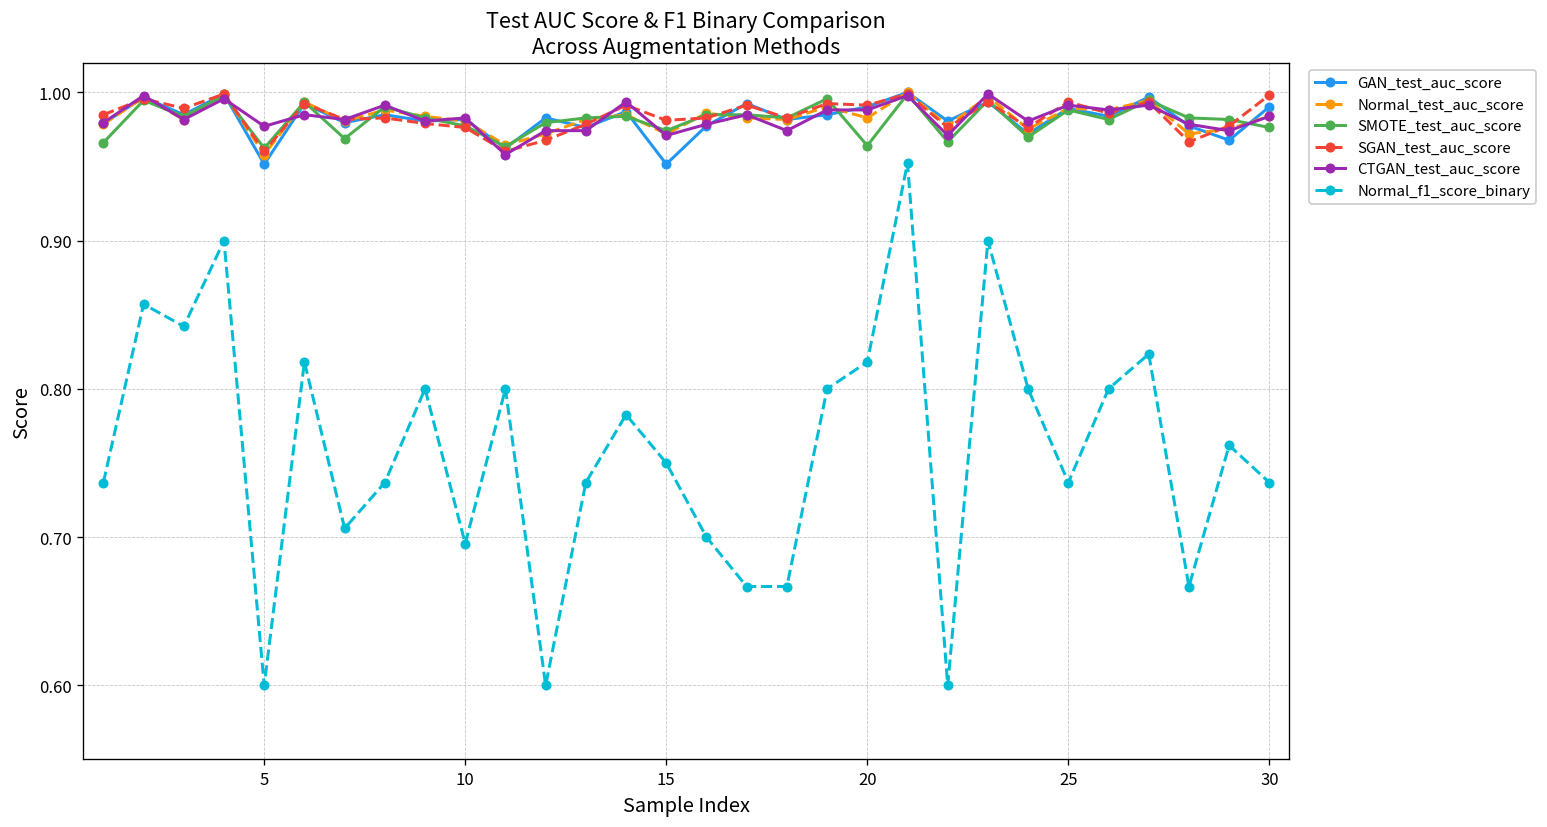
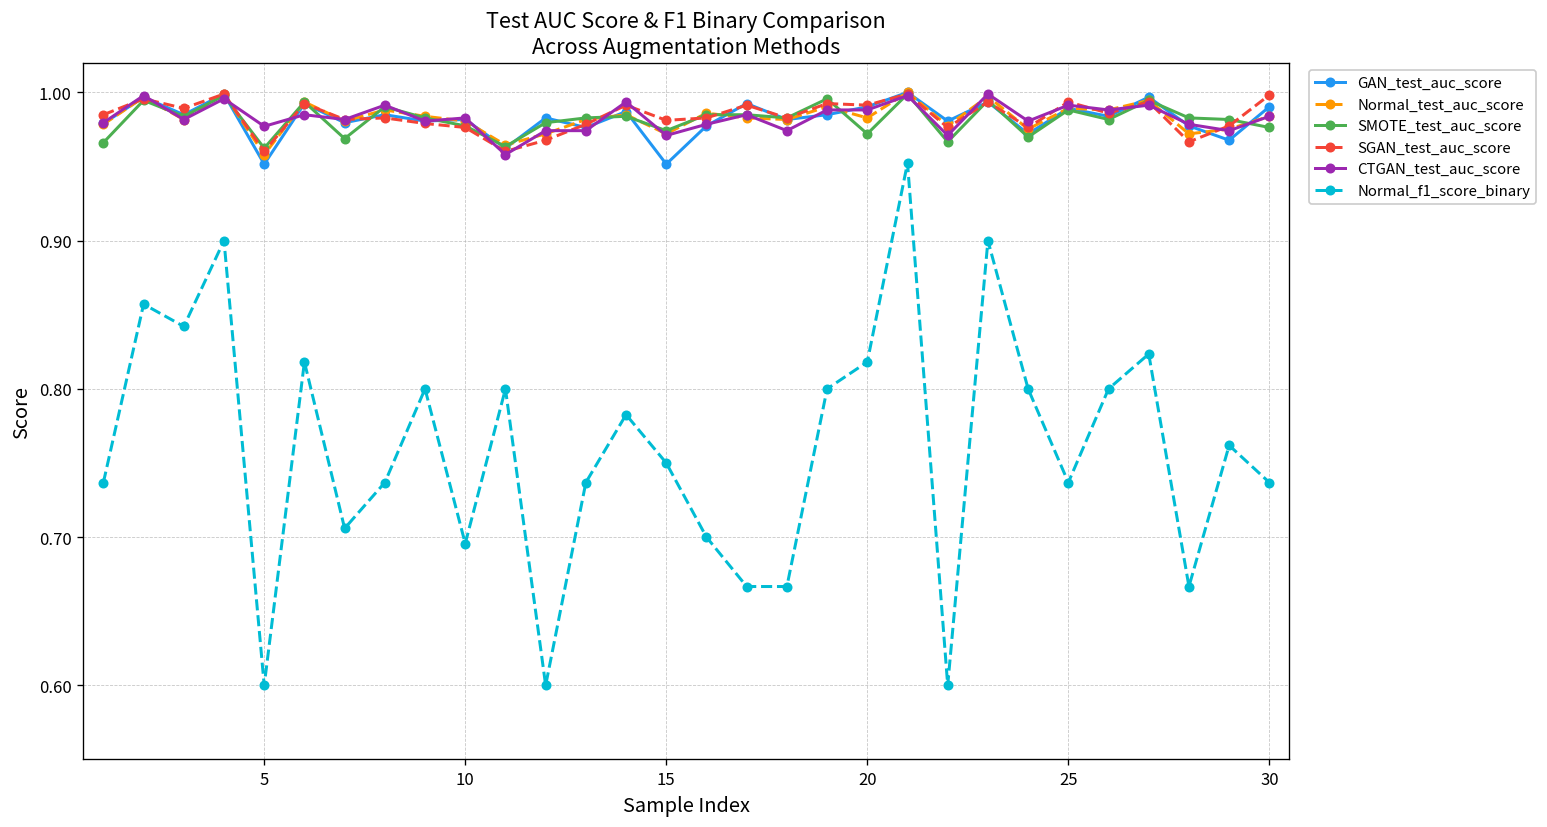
  {
    "Normal_test_auc_score": {
      "5": 0.958,
      "20": 0.983
    },
    "SMOTE_test_auc_score": {
      "5": 0.962,
      "15": 0.974,
-     "20": 0.964,
+     "20": 0.972,
      "30": 0.976
    },
    "SGAN_test_auc_score": {
      "5": 0.960,
      "15": 0.981,
      "25": 0.994,
      "30": 0.998
    },
    "CTGAN_test_auc_score": {
      "5": 0.977,
      "20": 0.988,
      "25": 0.991
    }
  }
